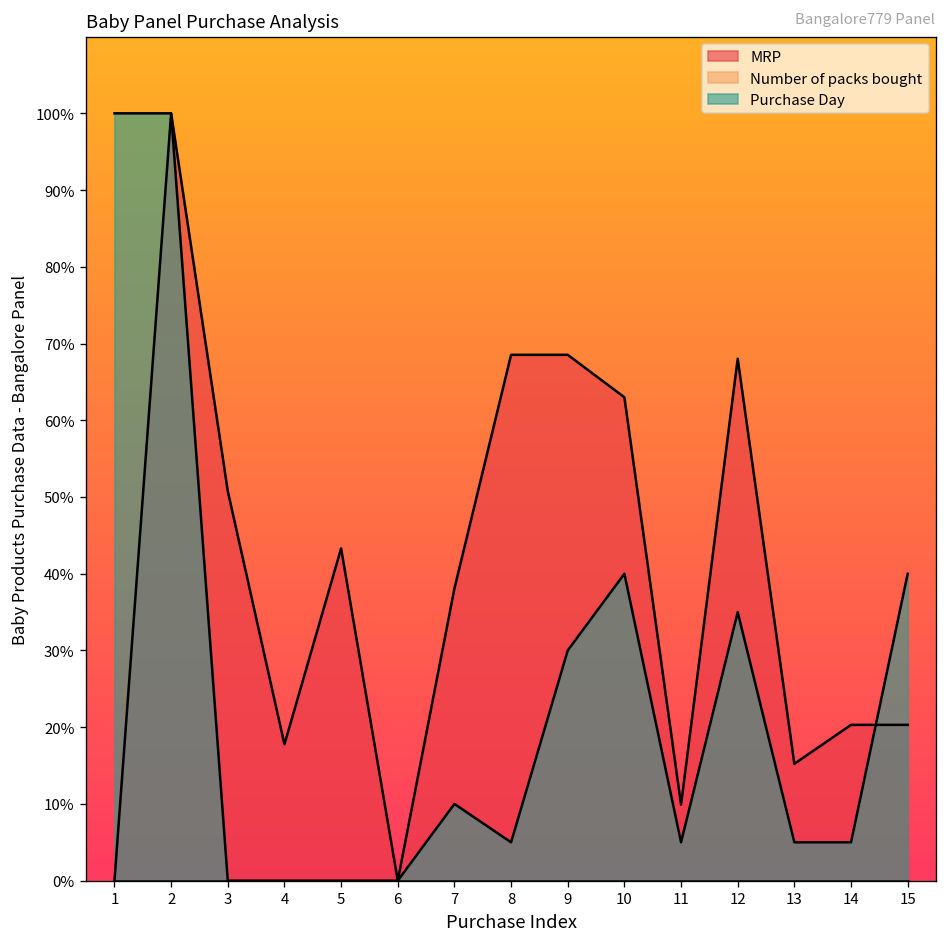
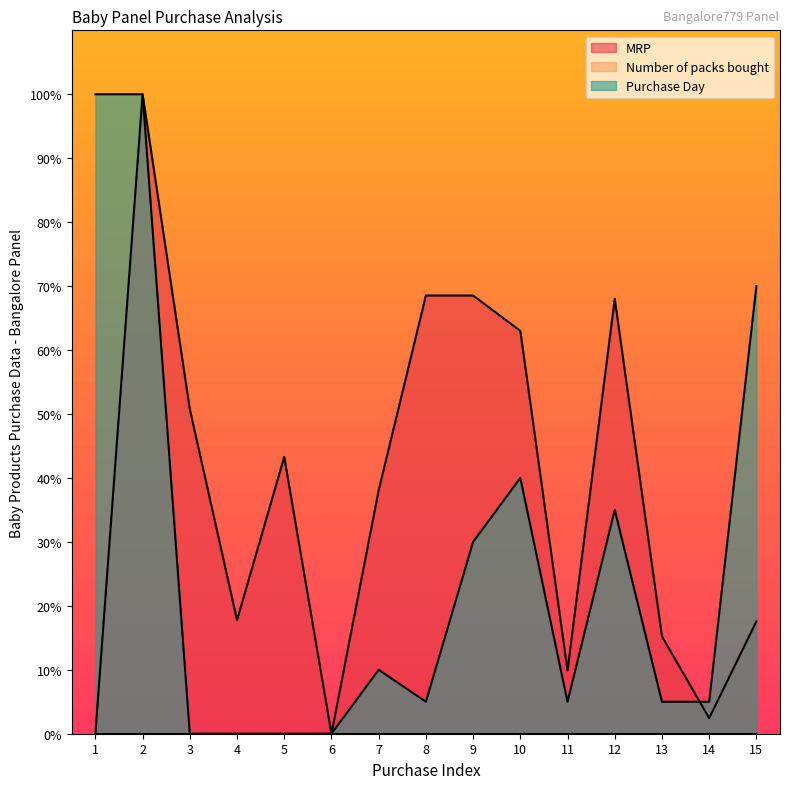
  {
    "MRP": {
      "3": "51%",
      "4": "18%",
      "5": "43%",
      "7": "38%",
      "8": "69%",
      "9": "69%",
      "10": "63%",
      "11": "10%",
      "12": "68%",
      "13": "15%",
-     "14": "20%",
-     "15": "20%"
+     "14": "2%",
+     "15": "18%"
    },
    "Number of packs bought": {
      "2": "0%",
      "7": "0%",
      "8": "0%",
      "9": "0%",
      "10": "0%",
      "11": "0%",
      "12": "0%",
      "13": "0%",
      "14": "0%",
      "15": "0%"
    },
    "Purchase Day": {
      "1": "100%",
      "7": "10%",
      "8": "5%",
      "9": "30%",
      "10": "40%",
      "11": "5%",
      "12": "35%",
      "13": "5%",
      "14": "5%",
-     "15": "40%"
+     "15": "70%"
    }
  }
